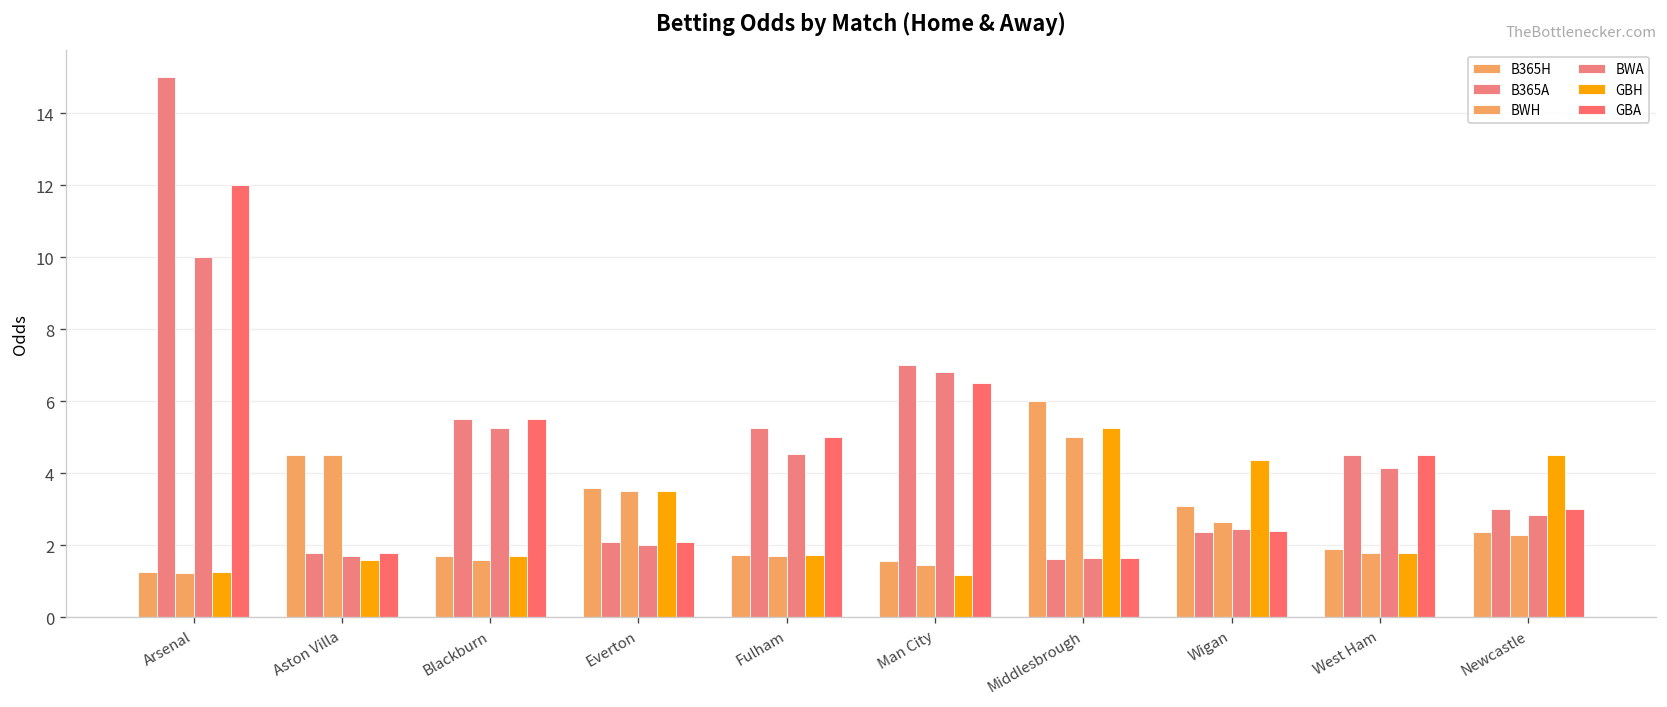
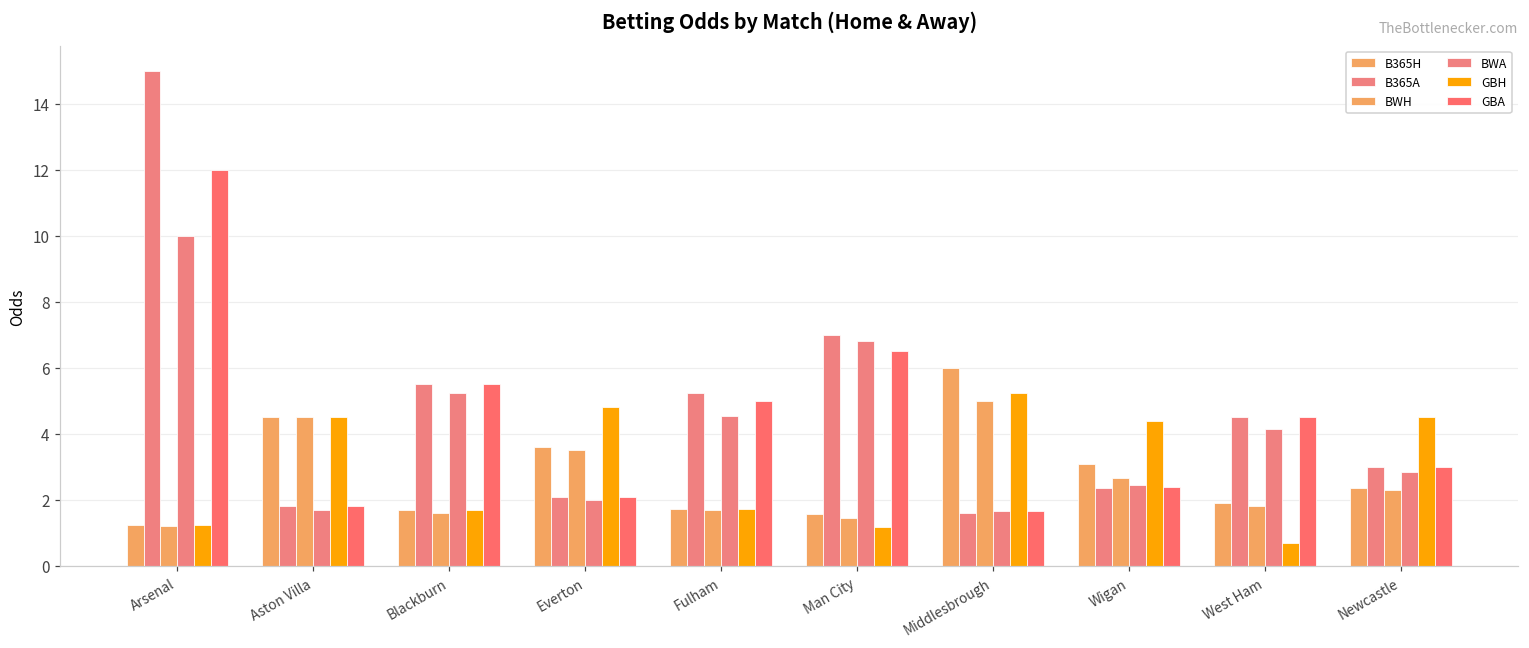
  {
    "GBH": {
      "Arsenal": 1.3,
-     "Aston Villa": 1.6,
+     "Aston Villa": 4.5,
      "Blackburn": 1.7,
-     "Everton": 3.5,
+     "Everton": 4.8,
      "Fulham": 1.7,
      "Man City": 1.2,
      "Middlesbrough": 5.3,
      "Wigan": 4.4,
-     "West Ham": 1.8,
+     "West Ham": 0.7,
      "Newcastle": 4.5
    }
  }
